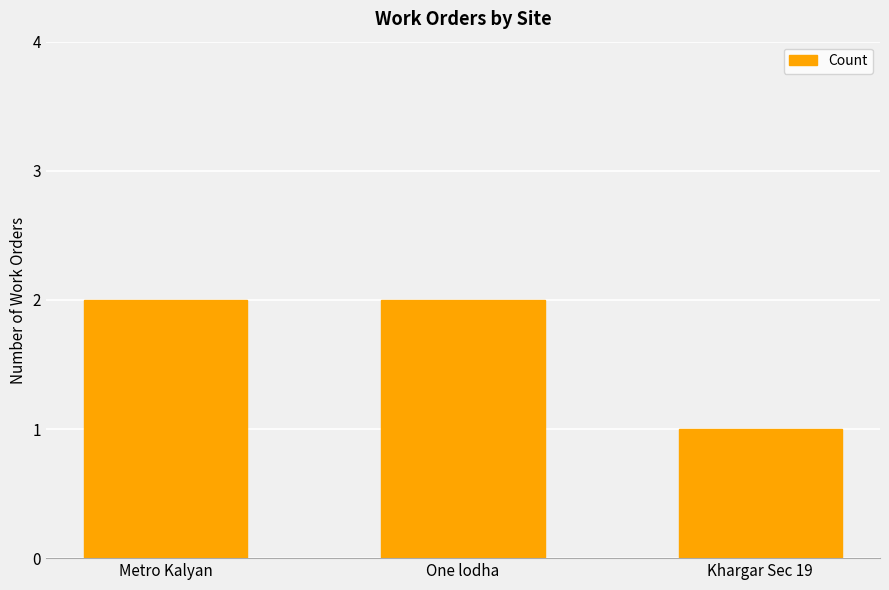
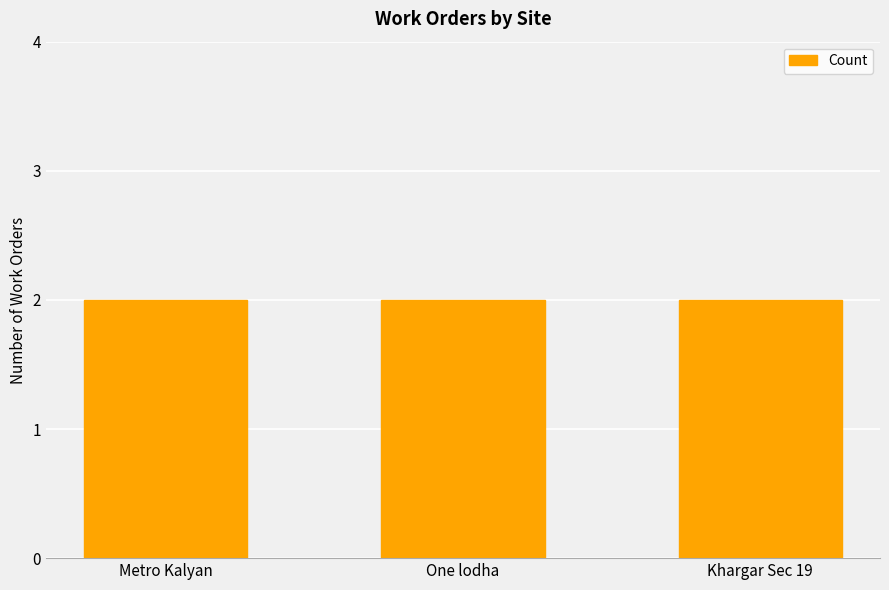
  {
    "Metro Kalyan": 2,
    "One lodha": 2,
-   "Khargar Sec 19": 1
+   "Khargar Sec 19": 2
  }
